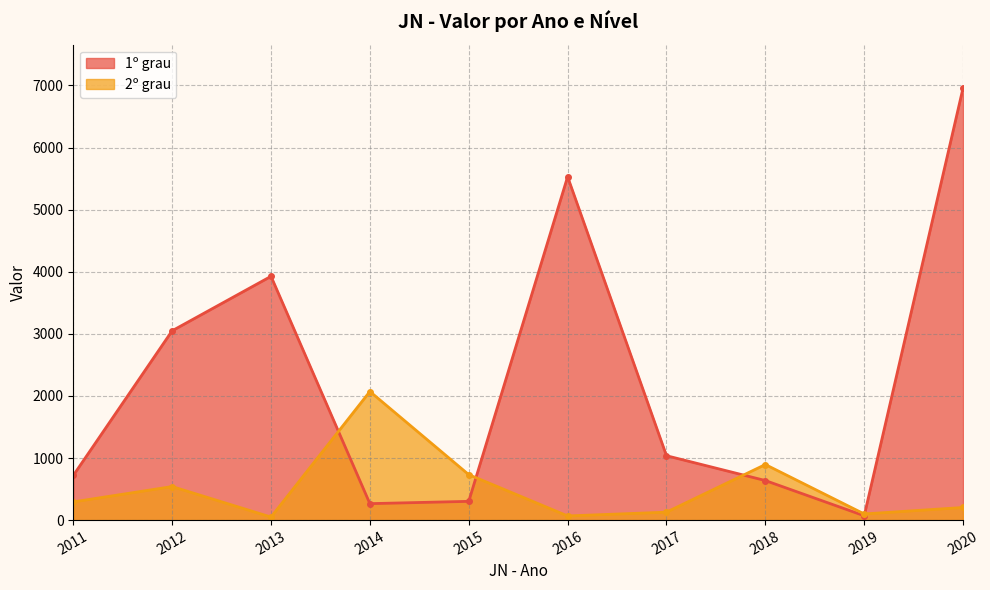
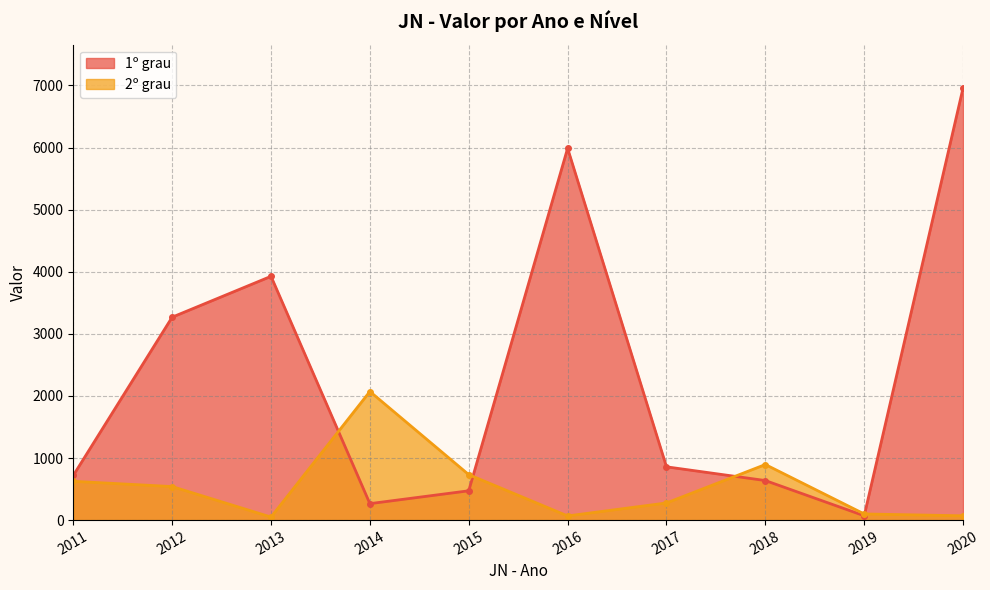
  {
    "1º grau": {
      "2011": 700,
-     "2012": 3000,
+     "2012": 3300,
      "2013": 3900,
      "2014": 300,
-     "2015": 300,
-     "2016": 5500,
-     "2017": 1000,
+     "2015": 500,
+     "2016": 6000,
+     "2017": 900,
      "2018": 600,
      "2020": 7000
    },
    "2º grau": {
-     "2011": 300,
+     "2011": 600,
      "2012": 500,
      "2013": 0,
      "2014": 2100,
      "2015": 700,
      "2016": 100,
-     "2017": 100,
+     "2017": 300,
      "2018": 900,
-     "2020": 200
+     "2020": 100
    }
  }
